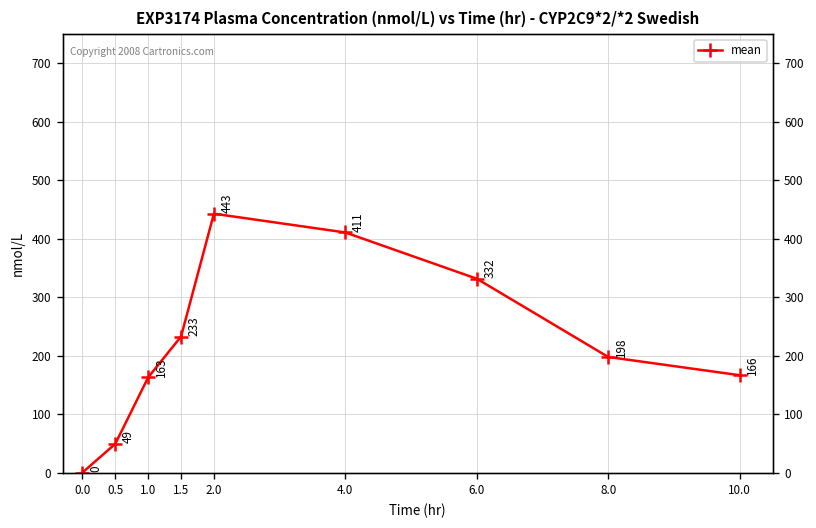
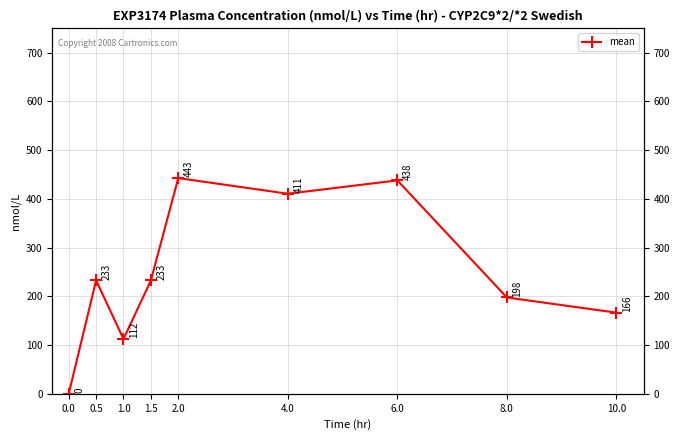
  {
    "0.0": 0,
-   "0.5": 49,
-   "1.0": 163,
+   "0.5": 233,
+   "1.0": 112,
    "1.5": 233,
    "2.0": 443,
    "4.0": 411,
-   "6.0": 332,
+   "6.0": 438,
    "8.0": 198,
    "10.0": 166
  }
